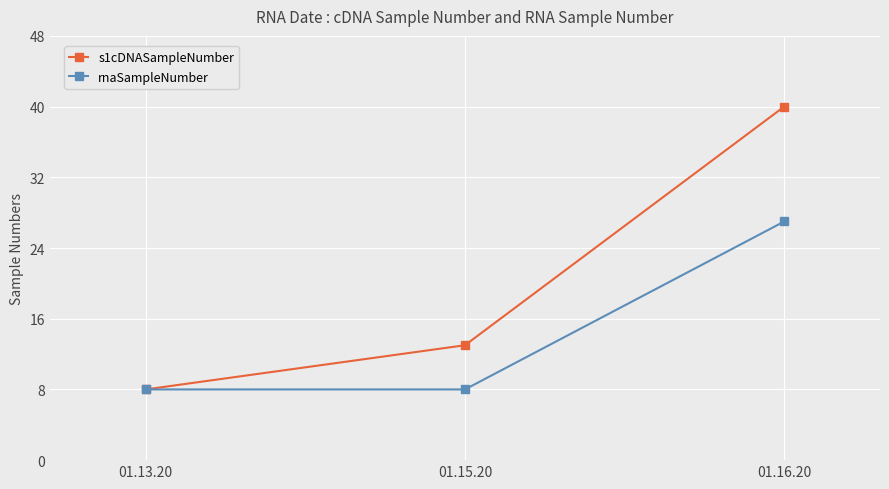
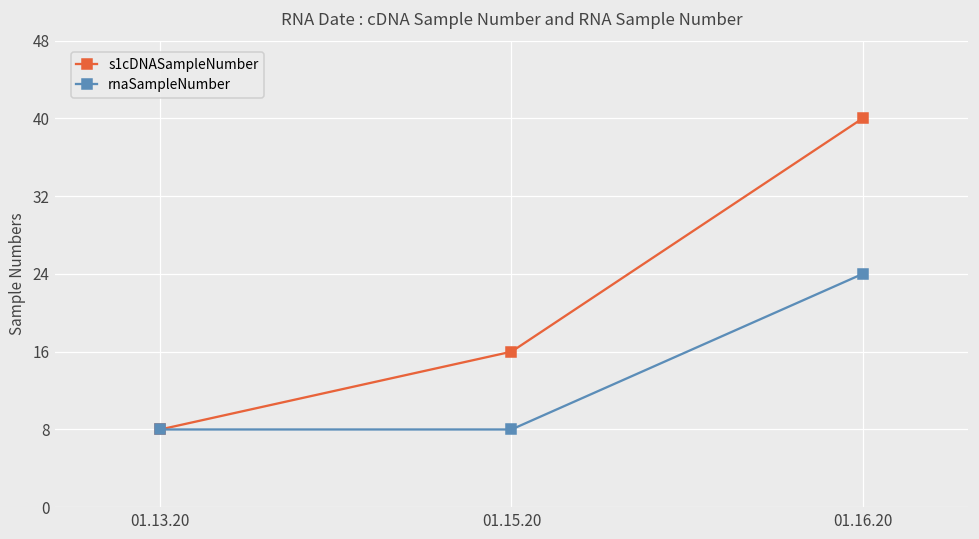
  {
    "s1cDNASampleNumber": {
-     "01.15.20": 13,
+     "01.15.20": 16,
      "01.16.20": 40
    },
    "rnaSampleNumber": {
      "01.15.20": 8,
-     "01.16.20": 27
+     "01.16.20": 24
    }
  }
